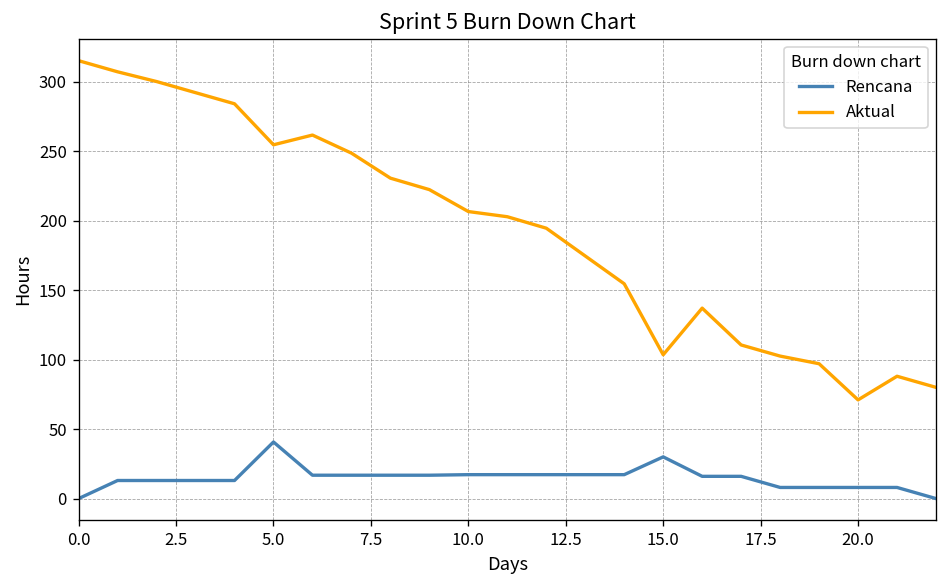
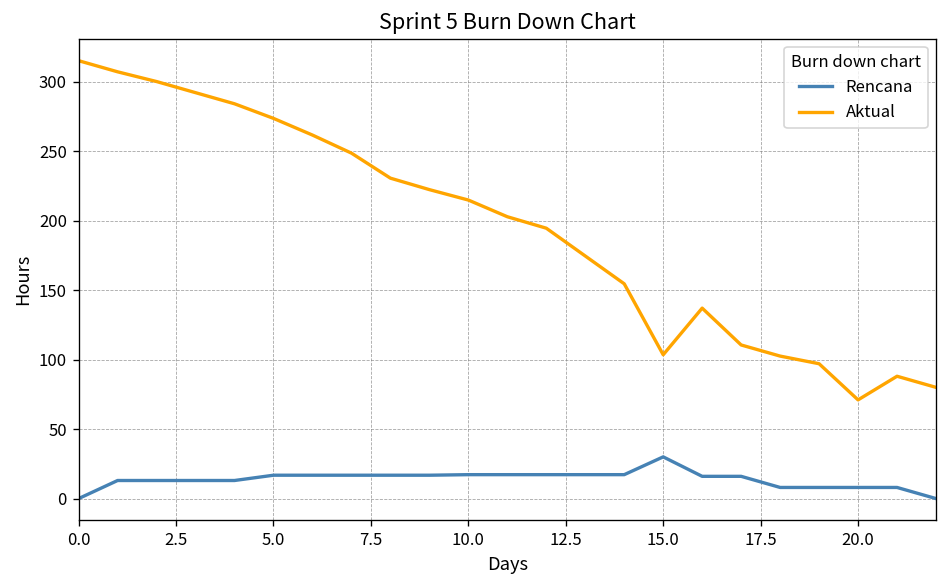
  {
    "Rencana": {
      "0.0": 0,
-     "5.0": 41,
+     "5.0": 17,
      "10.0": 17,
      "15.0": 30,
      "20.0": 8
    },
    "Aktual": {
      "0.0": 315,
-     "5.0": 255,
-     "10.0": 206,
+     "5.0": 274,
+     "10.0": 215,
      "15.0": 103,
      "20.0": 71
    }
  }
